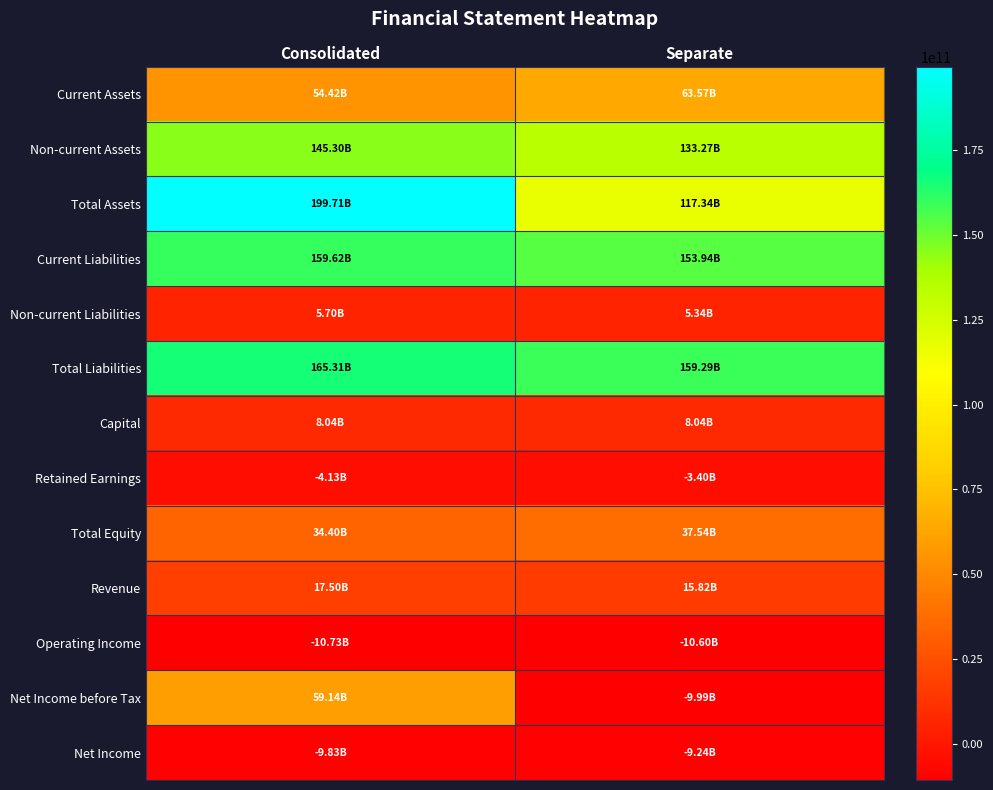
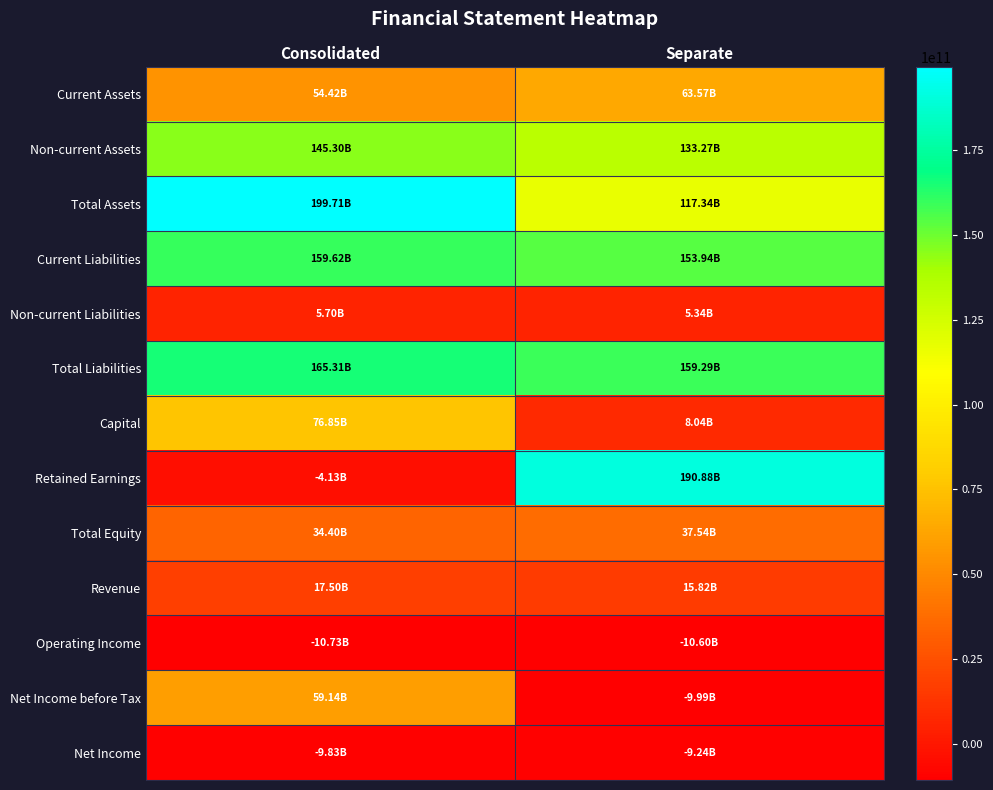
  {
    "Current Assets": {
      "Consolidated": "54.42B",
      "Separate": "63.57B"
    },
    "Non-current Assets": {
      "Consolidated": "145.30B",
      "Separate": "133.27B"
    },
    "Total Assets": {
      "Consolidated": "199.71B",
      "Separate": "117.34B"
    },
    "Current Liabilities": {
      "Consolidated": "159.62B",
      "Separate": "153.94B"
    },
    "Non-current Liabilities": {
      "Consolidated": "5.70B",
      "Separate": "5.34B"
    },
    "Total Liabilities": {
      "Consolidated": "165.31B",
      "Separate": "159.29B"
    },
    "Capital": {
-     "Consolidated": "8.04B",
+     "Consolidated": "76.85B",
      "Separate": "8.04B"
    },
    "Retained Earnings": {
      "Consolidated": "-4.13B",
-     "Separate": "-3.40B"
+     "Separate": "190.88B"
    },
    "Total Equity": {
      "Consolidated": "34.40B",
      "Separate": "37.54B"
    },
    "Revenue": {
      "Consolidated": "17.50B",
      "Separate": "15.82B"
    },
    "Operating Income": {
      "Consolidated": "-10.73B",
      "Separate": "-10.60B"
    },
    "Net Income before Tax": {
      "Consolidated": "59.14B",
      "Separate": "-9.99B"
    },
    "Net Income": {
      "Consolidated": "-9.83B",
      "Separate": "-9.24B"
    }
  }
